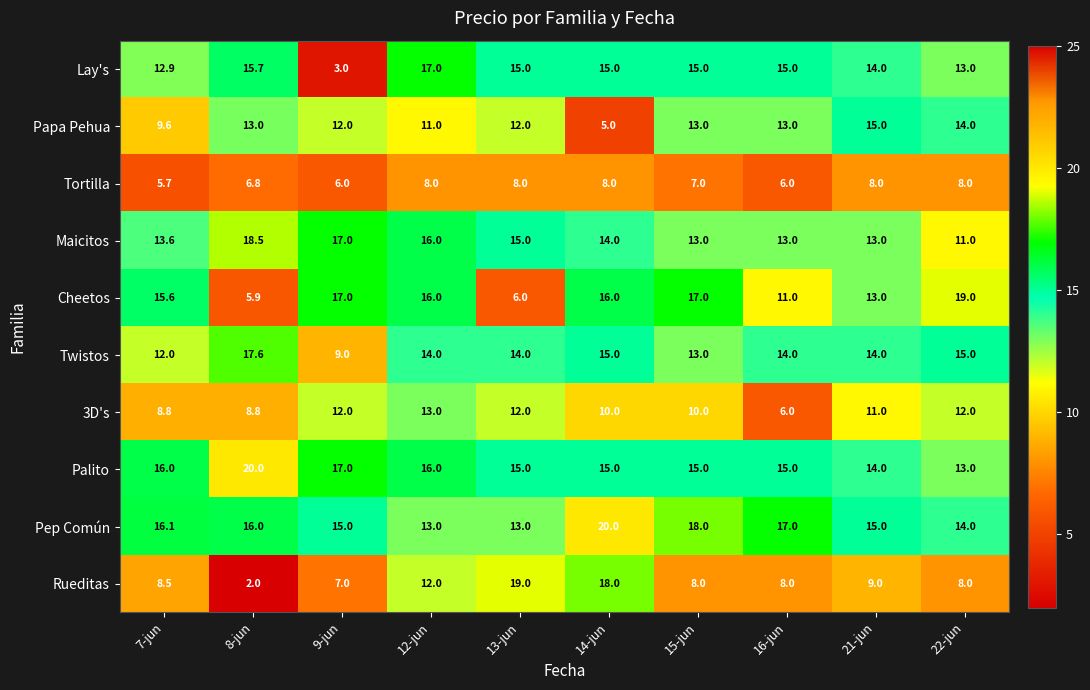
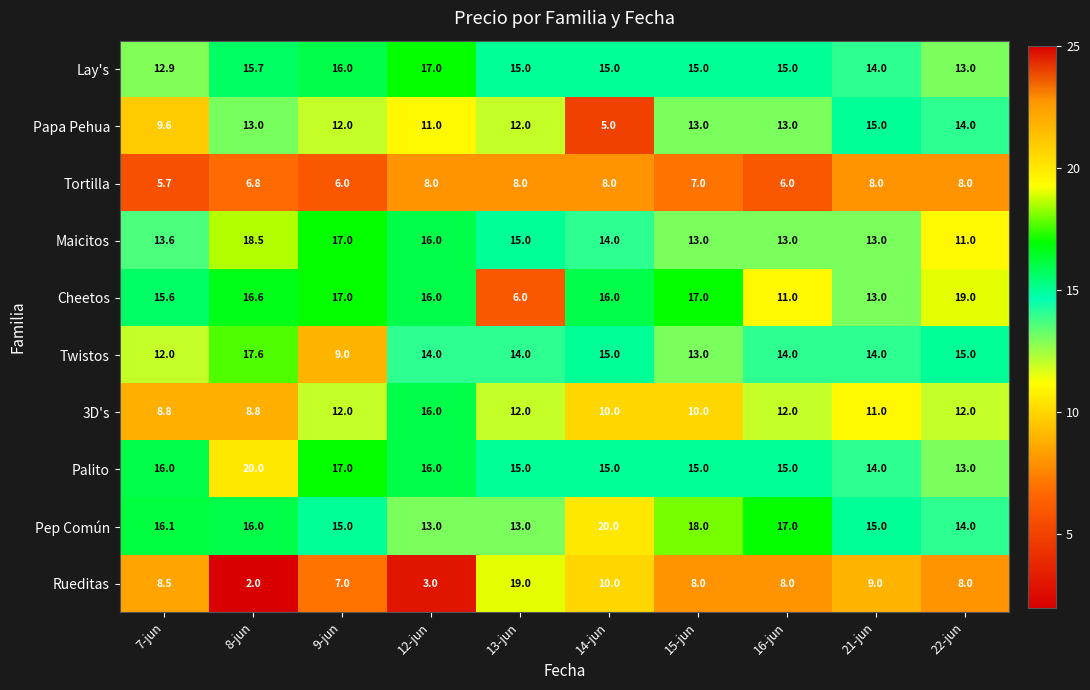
  {
    "Lay's": {
      "7-jun": 12.9,
      "8-jun": 15.7,
-     "9-jun": 3.0,
+     "9-jun": 16.0,
      "12-jun": 17.0,
      "13-jun": 15.0,
      "14-jun": 15.0,
      "15-jun": 15.0,
      "16-jun": 15.0,
      "21-jun": 14.0,
      "22-jun": 13.0
    },
    "Papa Pehua": {
      "7-jun": 9.6,
      "8-jun": 13.0,
      "9-jun": 12.0,
      "12-jun": 11.0,
      "13-jun": 12.0,
      "14-jun": 5.0,
      "15-jun": 13.0,
      "16-jun": 13.0,
      "21-jun": 15.0,
      "22-jun": 14.0
    },
    "Tortilla": {
      "7-jun": 5.7,
      "8-jun": 6.8,
      "9-jun": 6.0,
      "12-jun": 8.0,
      "13-jun": 8.0,
      "14-jun": 8.0,
      "15-jun": 7.0,
      "16-jun": 6.0,
      "21-jun": 8.0,
      "22-jun": 8.0
    },
    "Maicitos": {
      "7-jun": 13.6,
      "8-jun": 18.5,
      "9-jun": 17.0,
      "12-jun": 16.0,
      "13-jun": 15.0,
      "14-jun": 14.0,
      "15-jun": 13.0,
      "16-jun": 13.0,
      "21-jun": 13.0,
      "22-jun": 11.0
    },
    "Cheetos": {
      "7-jun": 15.6,
-     "8-jun": 5.9,
+     "8-jun": 16.6,
      "9-jun": 17.0,
      "12-jun": 16.0,
      "13-jun": 6.0,
      "14-jun": 16.0,
      "15-jun": 17.0,
      "16-jun": 11.0,
      "21-jun": 13.0,
      "22-jun": 19.0
    },
    "Twistos": {
      "7-jun": 12.0,
      "8-jun": 17.6,
      "9-jun": 9.0,
      "12-jun": 14.0,
      "13-jun": 14.0,
      "14-jun": 15.0,
      "15-jun": 13.0,
      "16-jun": 14.0,
      "21-jun": 14.0,
      "22-jun": 15.0
    },
    "3D's": {
      "7-jun": 8.8,
      "8-jun": 8.8,
      "9-jun": 12.0,
-     "12-jun": 13.0,
+     "12-jun": 16.0,
      "13-jun": 12.0,
      "14-jun": 10.0,
      "15-jun": 10.0,
-     "16-jun": 6.0,
+     "16-jun": 12.0,
      "21-jun": 11.0,
      "22-jun": 12.0
    },
    "Palito": {
      "7-jun": 16.0,
      "8-jun": 20.0,
      "9-jun": 17.0,
      "12-jun": 16.0,
      "13-jun": 15.0,
      "14-jun": 15.0,
      "15-jun": 15.0,
      "16-jun": 15.0,
      "21-jun": 14.0,
      "22-jun": 13.0
    },
    "Pep Común": {
      "7-jun": 16.1,
      "8-jun": 16.0,
      "9-jun": 15.0,
      "12-jun": 13.0,
      "13-jun": 13.0,
      "14-jun": 20.0,
      "15-jun": 18.0,
      "16-jun": 17.0,
      "21-jun": 15.0,
      "22-jun": 14.0
    },
    "Rueditas": {
      "7-jun": 8.5,
      "8-jun": 2.0,
      "9-jun": 7.0,
-     "12-jun": 12.0,
+     "12-jun": 3.0,
      "13-jun": 19.0,
-     "14-jun": 18.0,
+     "14-jun": 10.0,
      "15-jun": 8.0,
      "16-jun": 8.0,
      "21-jun": 9.0,
      "22-jun": 8.0
    }
  }
